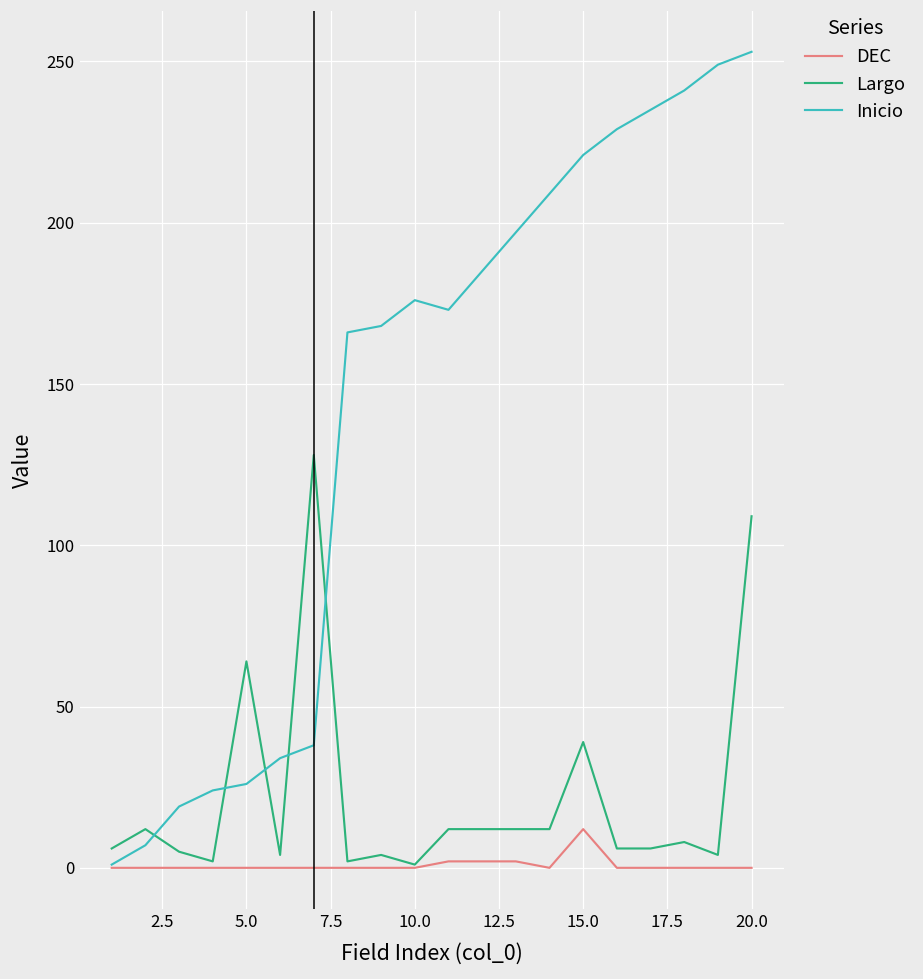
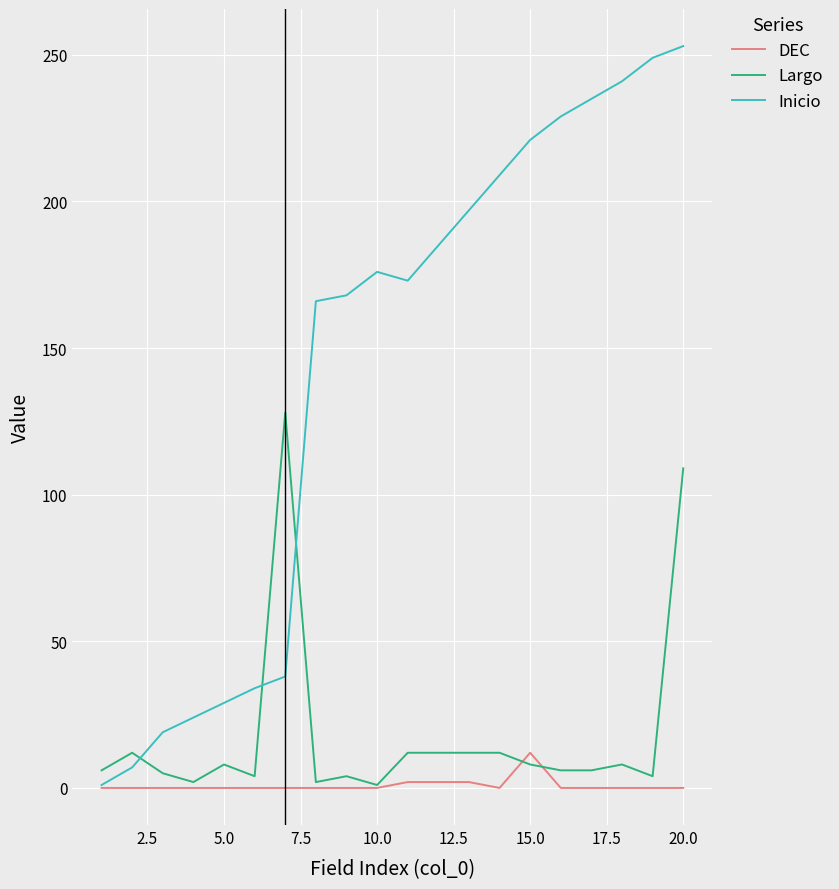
  {
    "DEC": {
      "5.0": 0,
      "10.0": 0,
      "15.0": 12,
      "20.0": 0
    },
    "Largo": {
-     "5.0": 64,
+     "5.0": 8,
      "10.0": 1,
-     "15.0": 39,
+     "15.0": 8,
      "20.0": 109
    },
    "Inicio": {
-     "5.0": 26,
+     "5.0": 29,
      "10.0": 176,
      "15.0": 221,
      "20.0": 253
    }
  }
